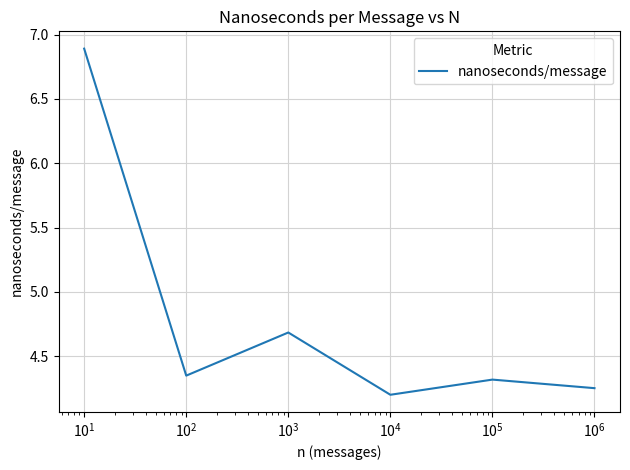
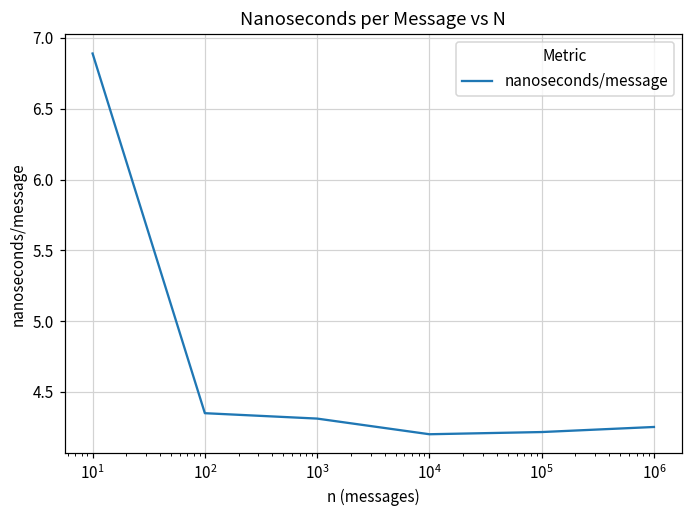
  {
    "10^1": 6.89,
    "10^2": 4.35,
-   "10^3": 4.68,
+   "10^3": 4.31,
    "10^4": 4.20,
-   "10^5": 4.32,
+   "10^5": 4.22,
    "10^6": 4.25
  }
